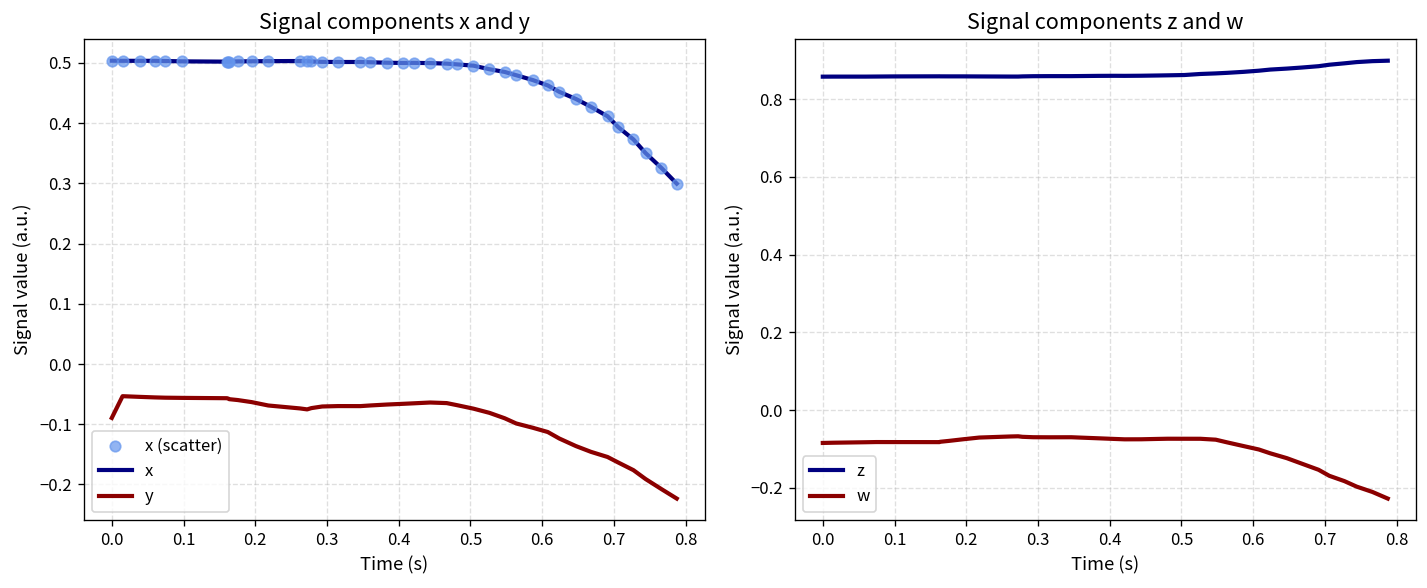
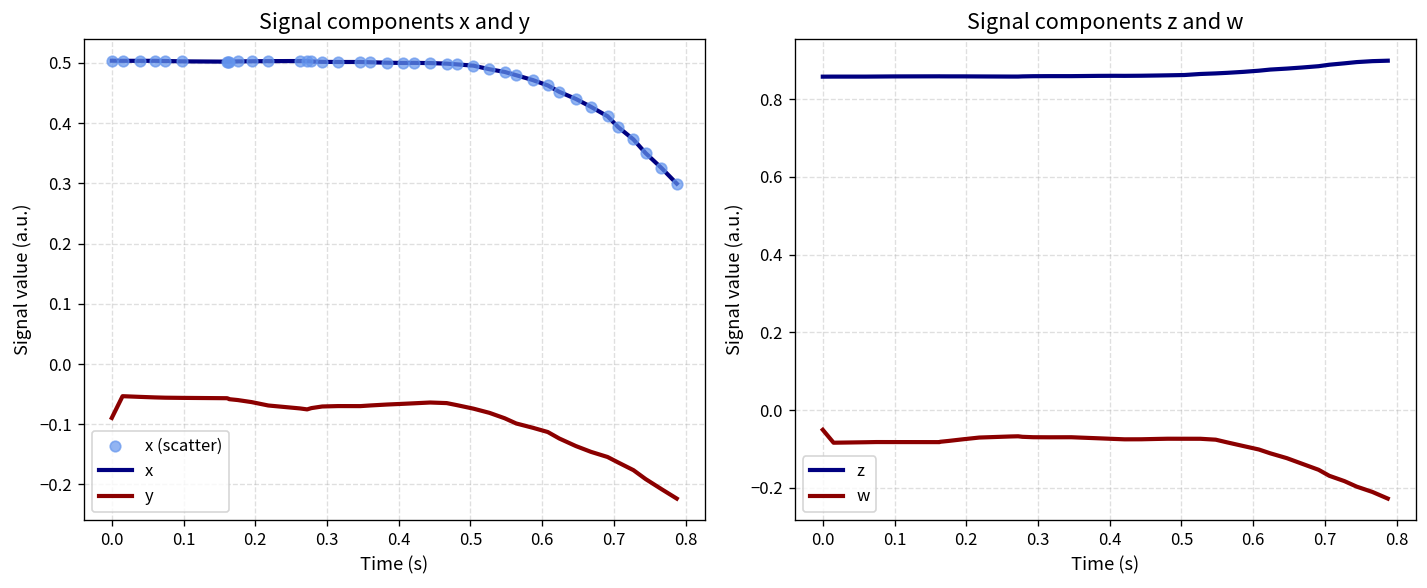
  {
    "Signal components x and y": {
      "x (scatter)": {
        "0.0": 0.50
      },
      "y": {
        "0.0": -0.09
      }
    },
    "Signal components z and w": {
      "z": {
        "0.0": 0.86
      },
      "w": {
-       "0.0": -0.08
+       "0.0": -0.05
      }
    }
  }
